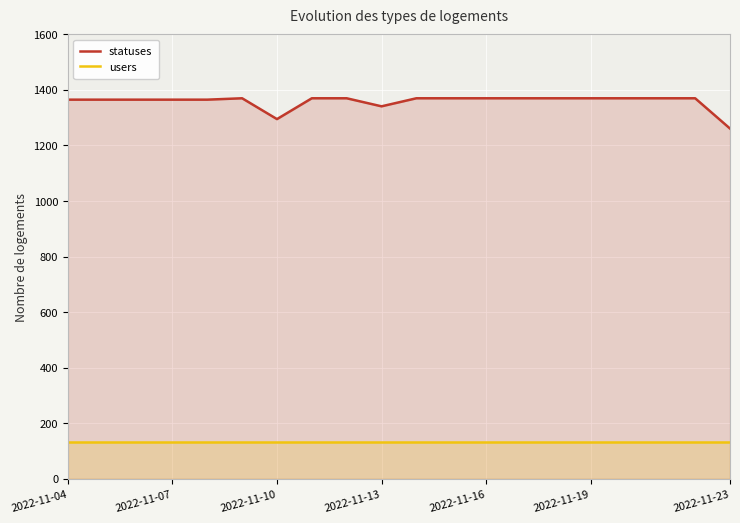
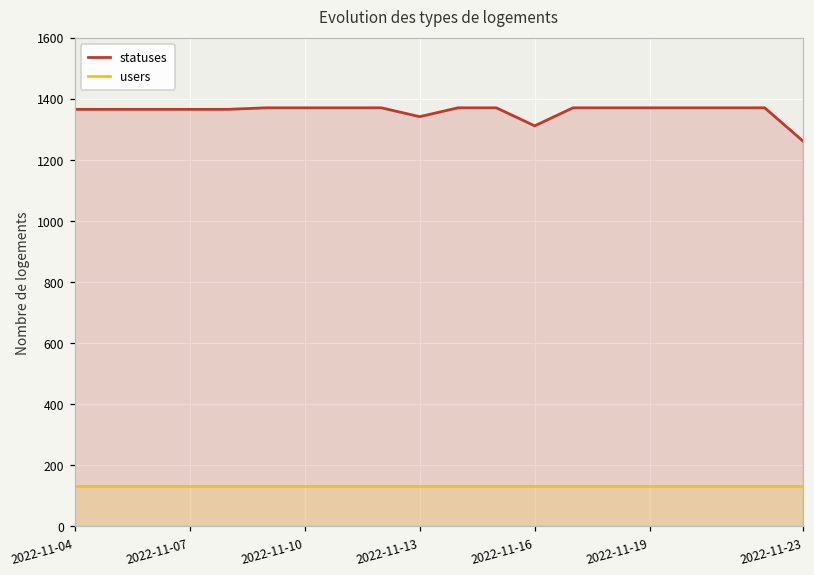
  {
    "statuses": {
      "2022-11-04": 1370,
      "2022-11-07": 1370,
-     "2022-11-10": 1300,
+     "2022-11-10": 1370,
      "2022-11-13": 1340,
-     "2022-11-16": 1370,
+     "2022-11-16": 1310,
      "2022-11-19": 1370,
      "2022-11-23": 1260
    },
    "users": {
      "2022-11-04": 130,
      "2022-11-07": 130,
      "2022-11-10": 130,
      "2022-11-13": 130,
      "2022-11-16": 130,
      "2022-11-19": 130,
      "2022-11-23": 130
    }
  }
